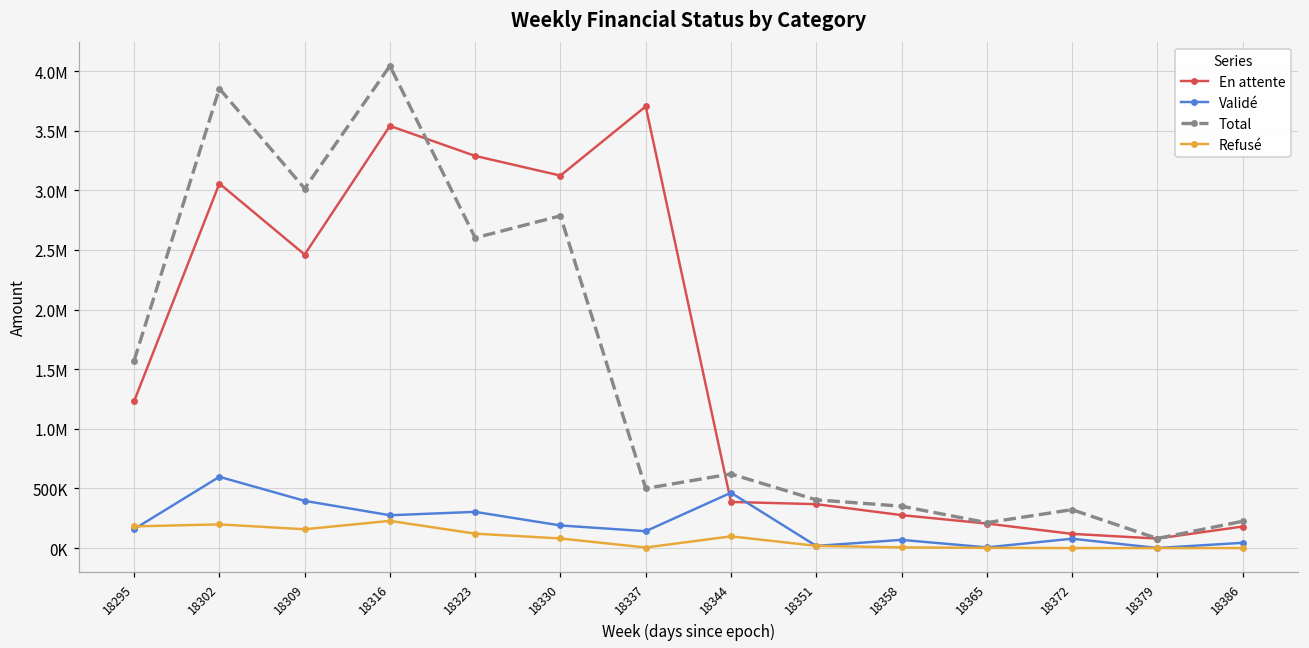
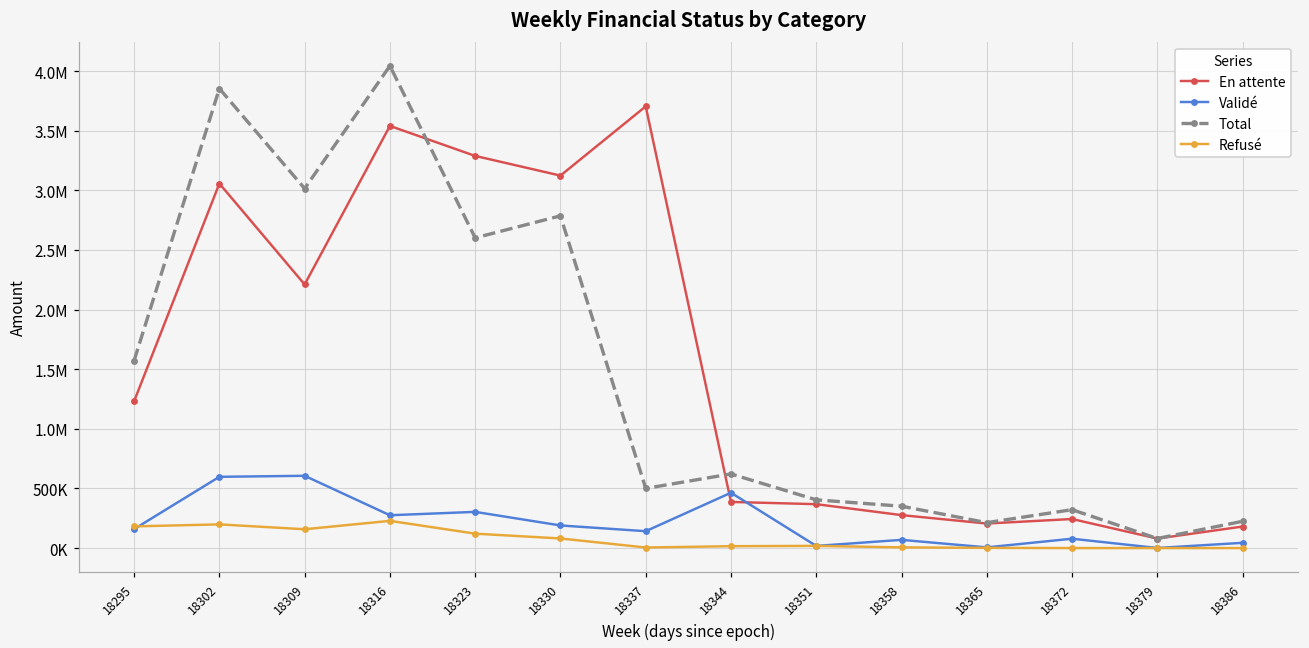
  {
    "En attente": {
      "18295": 1230000,
      "18302": 3060000,
-     "18309": 2460000,
+     "18309": 2210000,
      "18316": 3540000,
      "18323": 3290000,
      "18330": 3120000,
      "18337": 3700000,
      "18344": 390000,
      "18351": 370000,
      "18358": 280000,
-     "18372": 120000,
+     "18372": 240000,
      "18386": 180000
    },
    "Validé": {
      "18302": 600000,
-     "18309": 400000,
+     "18309": 610000,
      "18316": 280000,
      "18323": 300000,
      "18330": 190000,
      "18337": 140000,
      "18344": 460000,
      "18358": 70000,
      "18372": 80000,
      "18386": 40000
    },
    "Total": {
      "18295": 1570000,
      "18302": 3850000,
      "18309": 3010000,
      "18316": 4040000,
      "18323": 2600000,
      "18330": 2790000,
      "18337": 500000,
      "18344": 620000,
      "18351": 400000,
      "18358": 350000,
      "18372": 320000,
      "18386": 220000
    },
    "Refusé": {
      "18302": 200000,
      "18309": 160000,
      "18316": 230000,
      "18323": 120000,
      "18330": 80000,
      "18337": 0,
-     "18344": 100000,
+     "18344": 20000,
      "18358": 10000,
      "18372": 0,
      "18386": 0
    }
  }
